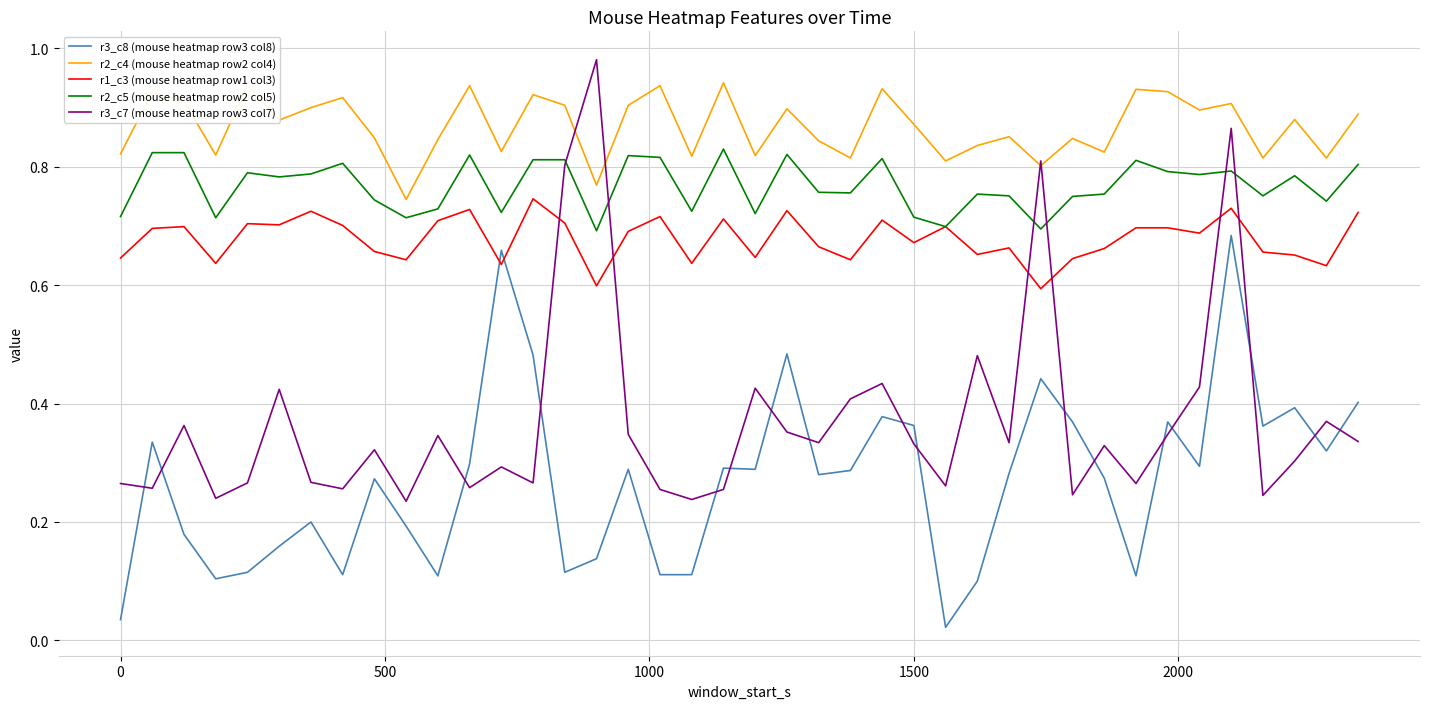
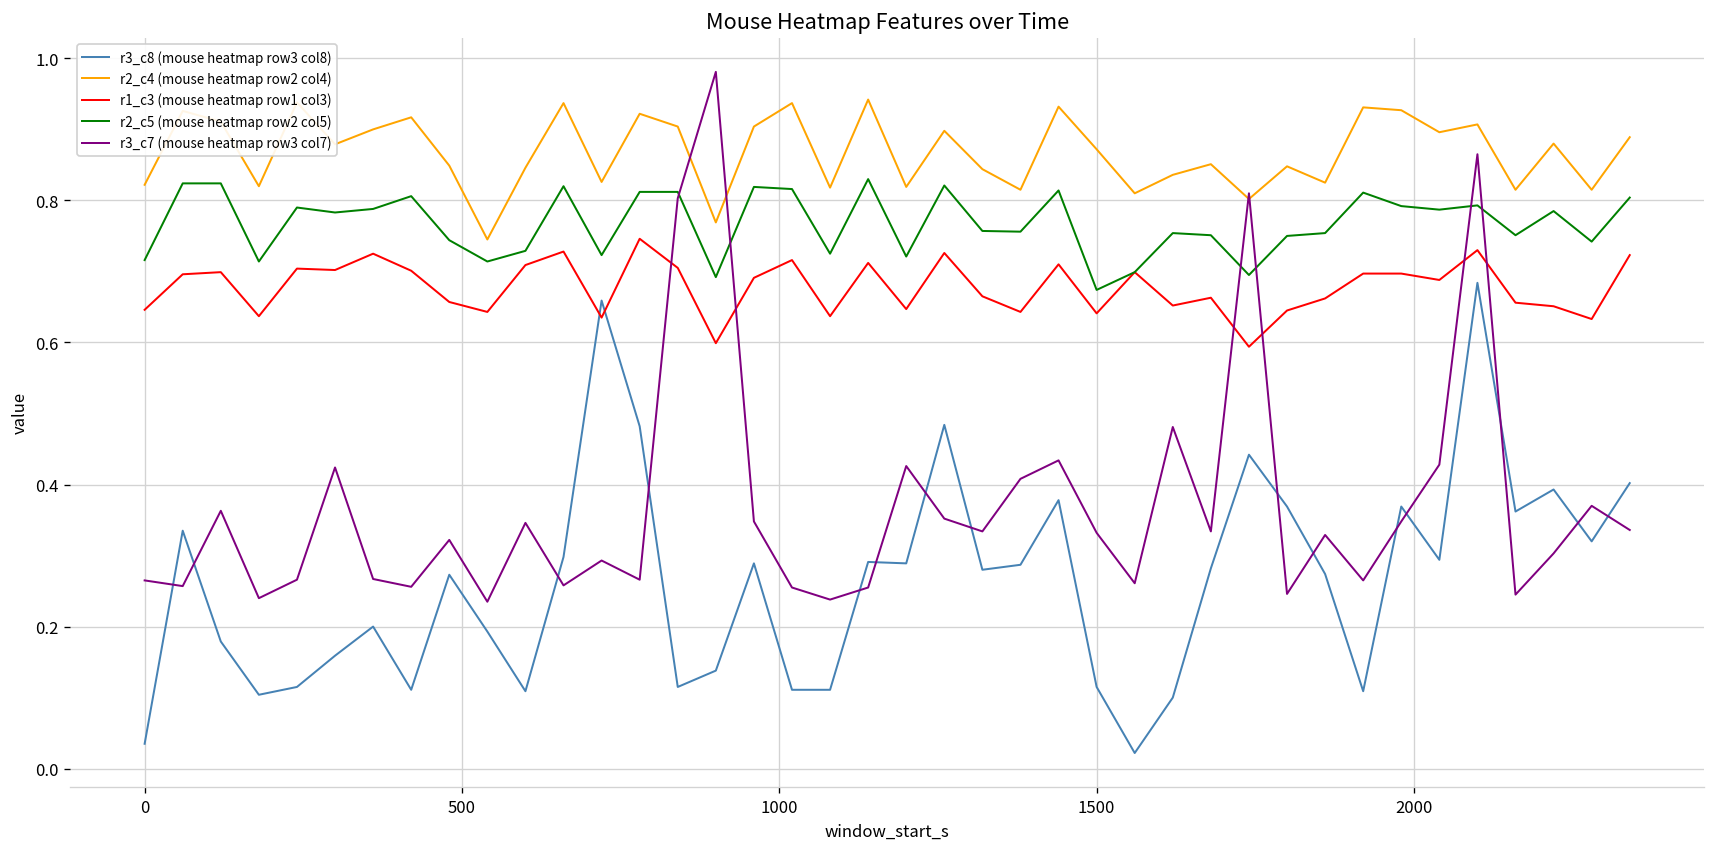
  {
    "r3_c8 (mouse heatmap row3 col8)": {
      "0": 0.04,
-     "1500": 0.36
+     "1500": 0.12
    },
    "r2_c4 (mouse heatmap row2 col4)": {
      "0": 0.82,
      "1500": 0.87
    },
    "r1_c3 (mouse heatmap row1 col3)": {
      "0": 0.65,
-     "1500": 0.67
+     "1500": 0.64
    },
    "r2_c5 (mouse heatmap row2 col5)": {
      "0": 0.72,
-     "1500": 0.72
+     "1500": 0.67
    },
    "r3_c7 (mouse heatmap row3 col7)": {
      "0": 0.27,
      "1500": 0.33
    }
  }
